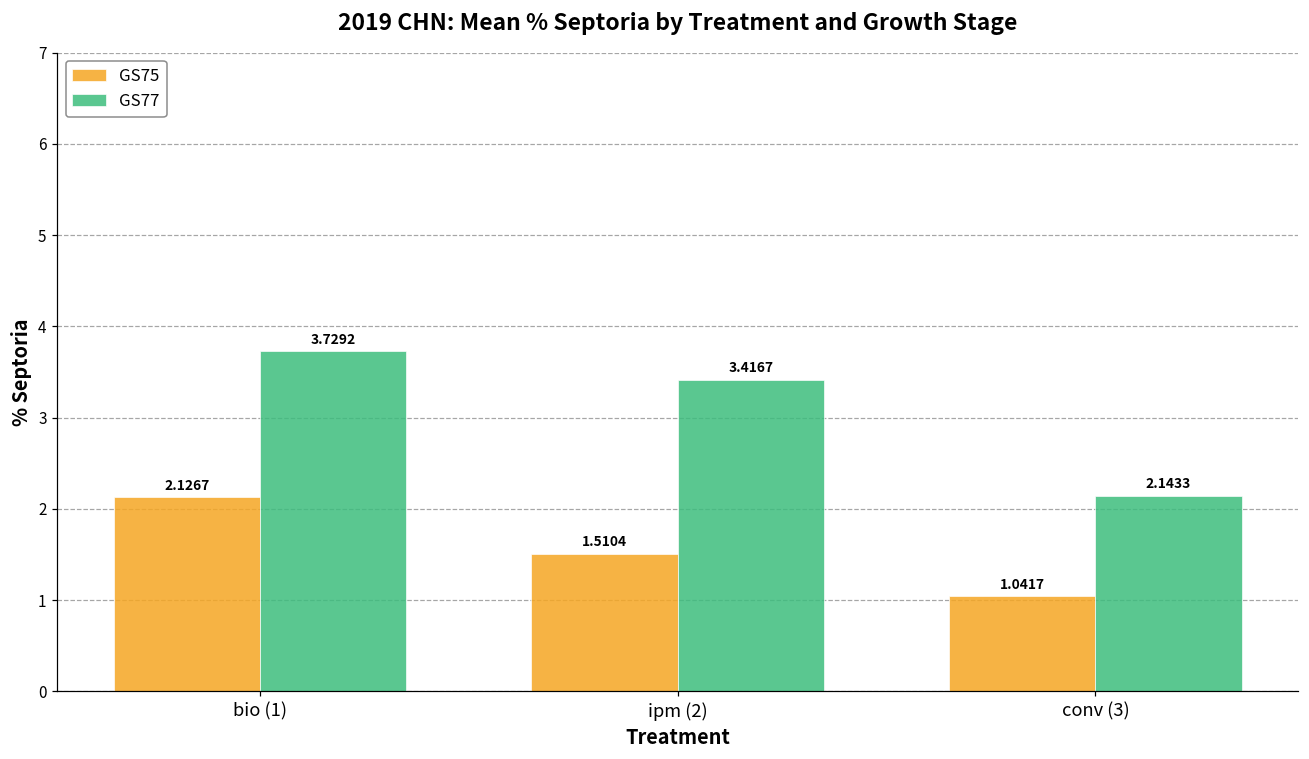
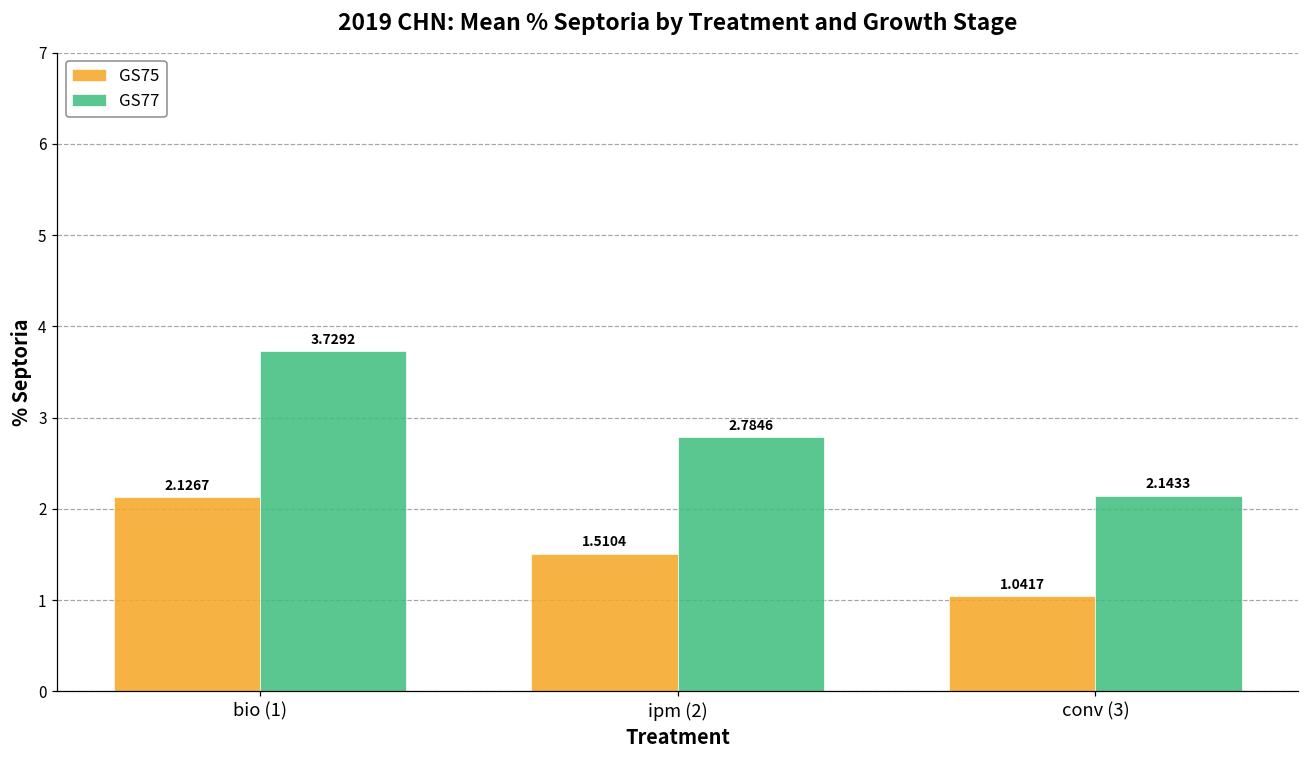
  {
    "GS75": {
      "bio (1)": 2.1267,
      "ipm (2)": 1.5104,
      "conv (3)": 1.0417
    },
    "GS77": {
      "bio (1)": 3.7292,
-     "ipm (2)": 3.4167,
+     "ipm (2)": 2.7846,
      "conv (3)": 2.1433
    }
  }
